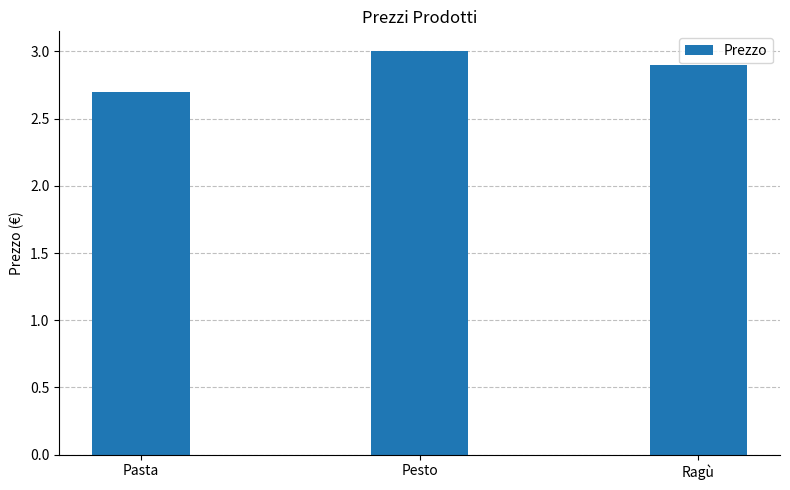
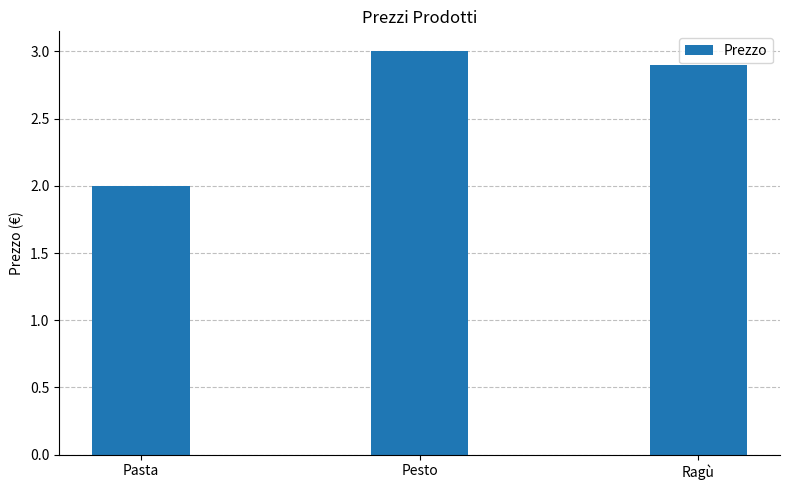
  {
-   "Pasta": 2.7,
+   "Pasta": 2.0,
    "Pesto": 3.0,
    "Ragù": 2.9
  }
